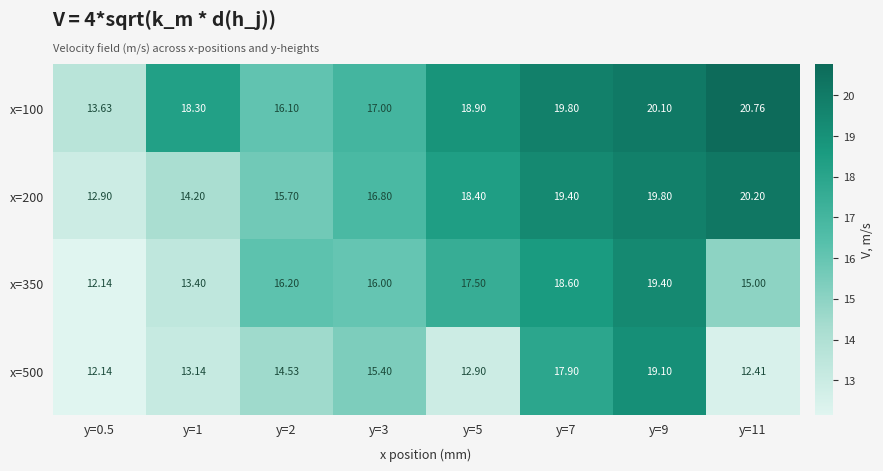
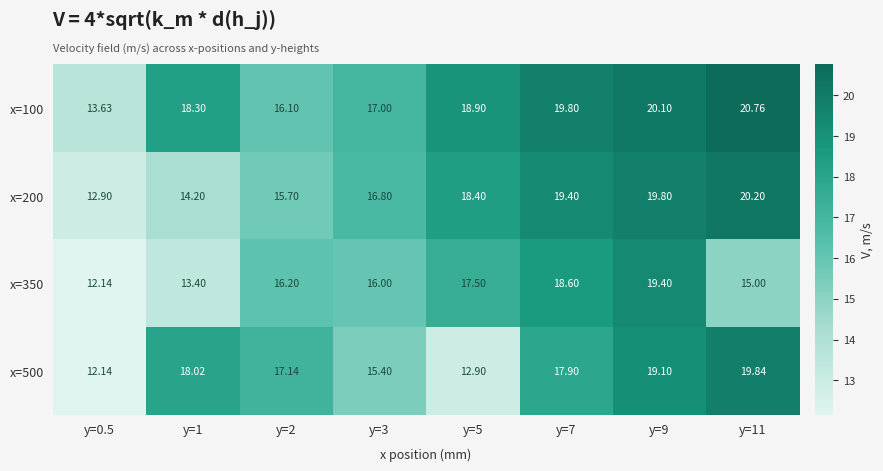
  {
    "x=100": {
      "y=0.5": 13.63,
      "y=1": 18.30,
      "y=2": 16.10,
      "y=3": 17.00,
      "y=5": 18.90,
      "y=7": 19.80,
      "y=9": 20.10,
      "y=11": 20.76
    },
    "x=200": {
      "y=0.5": 12.90,
      "y=1": 14.20,
      "y=2": 15.70,
      "y=3": 16.80,
      "y=5": 18.40,
      "y=7": 19.40,
      "y=9": 19.80,
      "y=11": 20.20
    },
    "x=350": {
      "y=0.5": 12.14,
      "y=1": 13.40,
      "y=2": 16.20,
      "y=3": 16.00,
      "y=5": 17.50,
      "y=7": 18.60,
      "y=9": 19.40,
      "y=11": 15.00
    },
    "x=500": {
      "y=0.5": 12.14,
-     "y=1": 13.14,
-     "y=2": 14.53,
+     "y=1": 18.02,
+     "y=2": 17.14,
      "y=3": 15.40,
      "y=5": 12.90,
      "y=7": 17.90,
      "y=9": 19.10,
-     "y=11": 12.41
+     "y=11": 19.84
    }
  }
